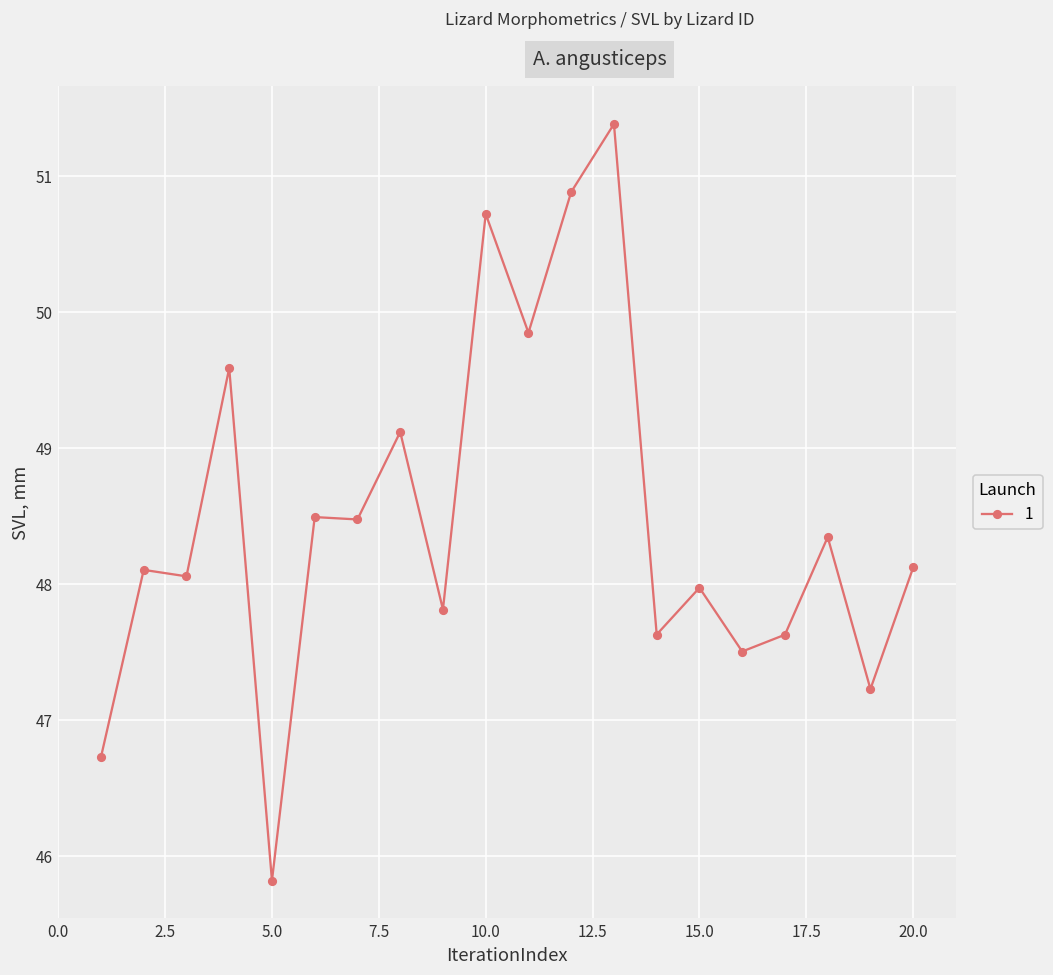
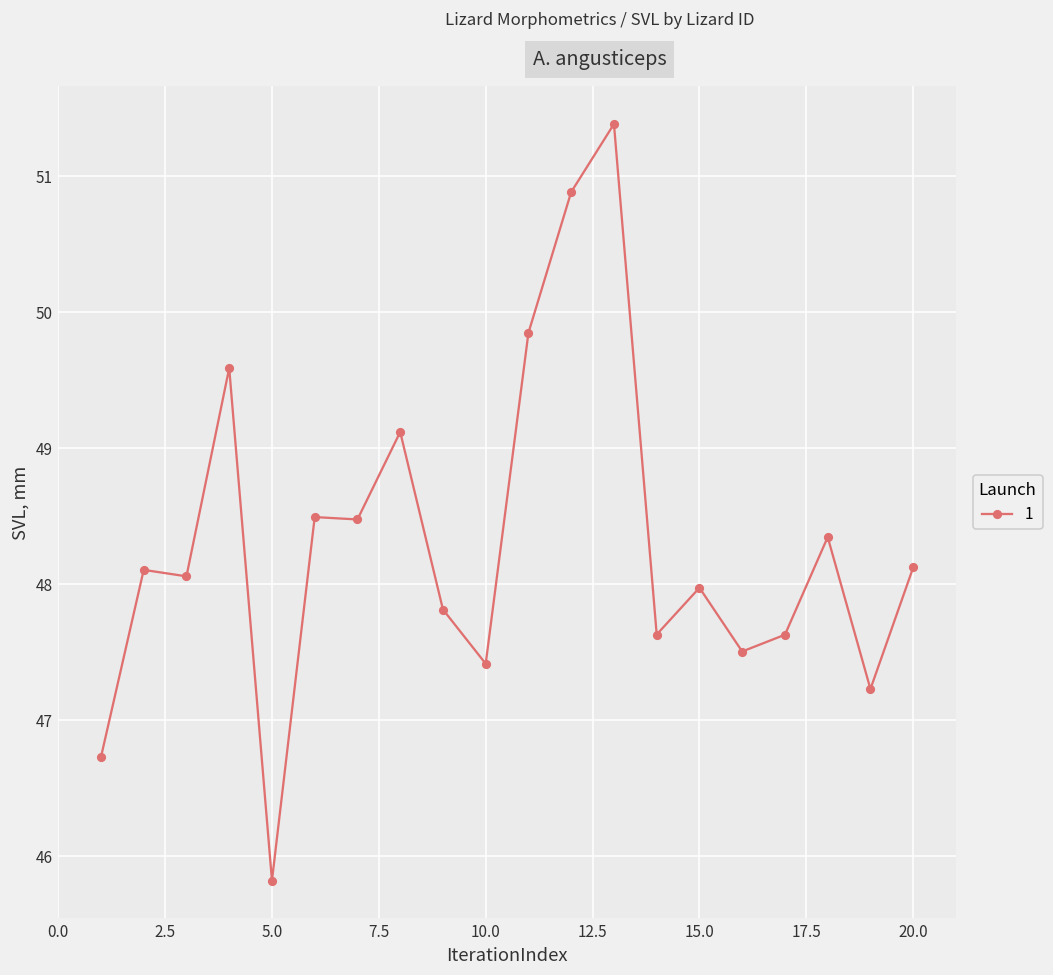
  {
    "5.0": 45.82,
-   "10.0": 50.72,
+   "10.0": 47.41,
    "15.0": 47.97,
    "20.0": 48.12
  }
